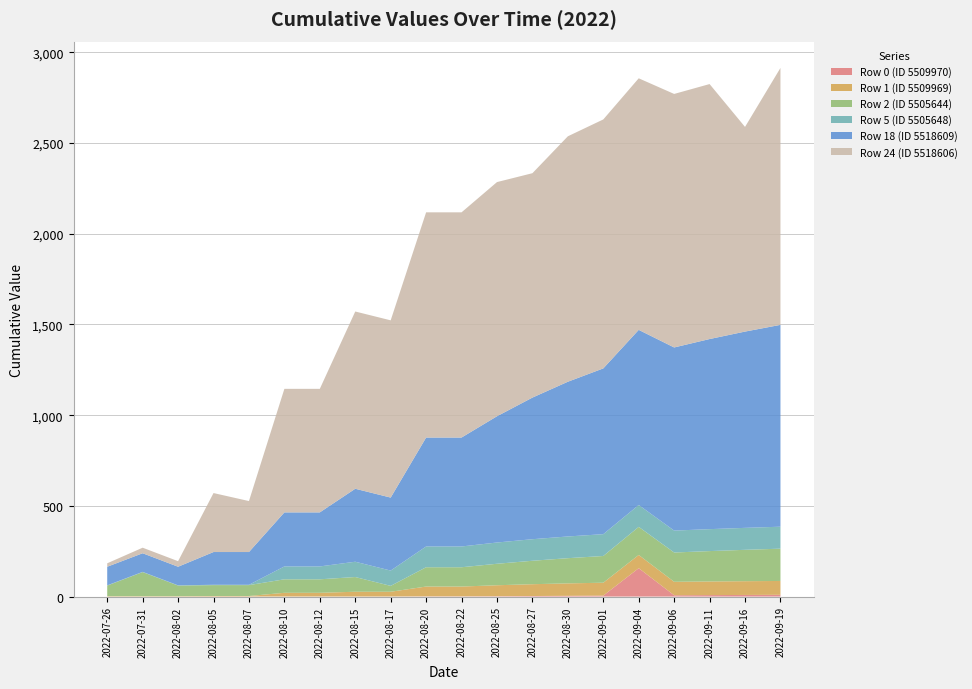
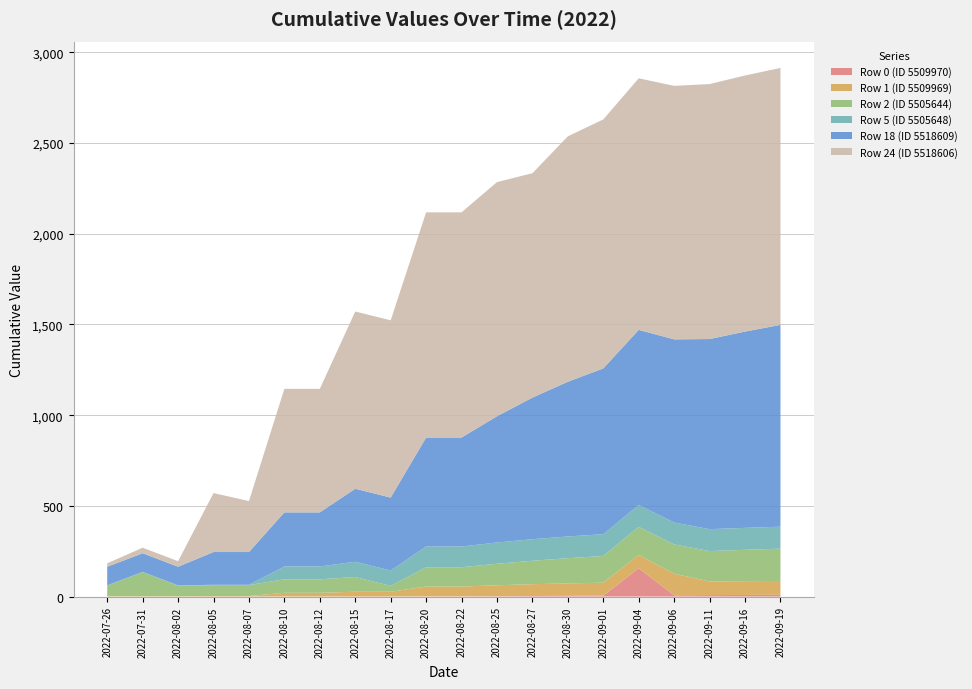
  {
    "Row 0 (ID 5509970)": {
      "2022-09-04": "160"
    },
    "Row 1 (ID 5509969)": {
      "2022-08-10": "20",
      "2022-08-12": "20",
      "2022-08-15": "30",
      "2022-08-17": "30",
      "2022-08-20": "50",
      "2022-08-22": "50",
      "2022-08-25": "60",
      "2022-08-27": "70",
      "2022-08-30": "70",
      "2022-09-01": "70",
      "2022-09-04": "70",
-     "2022-09-06": "70",
+     "2022-09-06": "120",
      "2022-09-11": "80",
      "2022-09-16": "80",
      "2022-09-19": "80"
    },
    "Row 2 (ID 5505644)": {
      "2022-08-10": "70",
      "2022-08-12": "70",
      "2022-08-15": "80",
      "2022-08-17": "30",
      "2022-08-20": "110",
      "2022-08-22": "110",
      "2022-08-25": "120",
      "2022-08-27": "130",
      "2022-08-30": "140",
      "2022-09-01": "150",
      "2022-09-04": "150",
      "2022-09-06": "160",
      "2022-09-11": "170",
      "2022-09-16": "170",
      "2022-09-19": "180"
    },
    "Row 24 (ID 5518606)": {
      "2022-07-26": "20",
      "2022-07-31": "30",
      "2022-08-02": "30",
      "2022-08-05": "330",
      "2022-08-07": "280",
      "2022-08-10": "680",
      "2022-08-12": "680",
      "2022-08-15": "980",
      "2022-08-17": "980",
      "2022-08-20": "1,240",
      "2022-08-22": "1,240",
      "2022-08-25": "1,290",
      "2022-08-27": "1,240",
      "2022-08-30": "1,350",
      "2022-09-01": "1,370",
      "2022-09-04": "1,390",
      "2022-09-06": "1,400",
      "2022-09-11": "1,410",
-     "2022-09-16": "1,130",
+     "2022-09-16": "1,410",
      "2022-09-19": "1,420"
    }
  }
